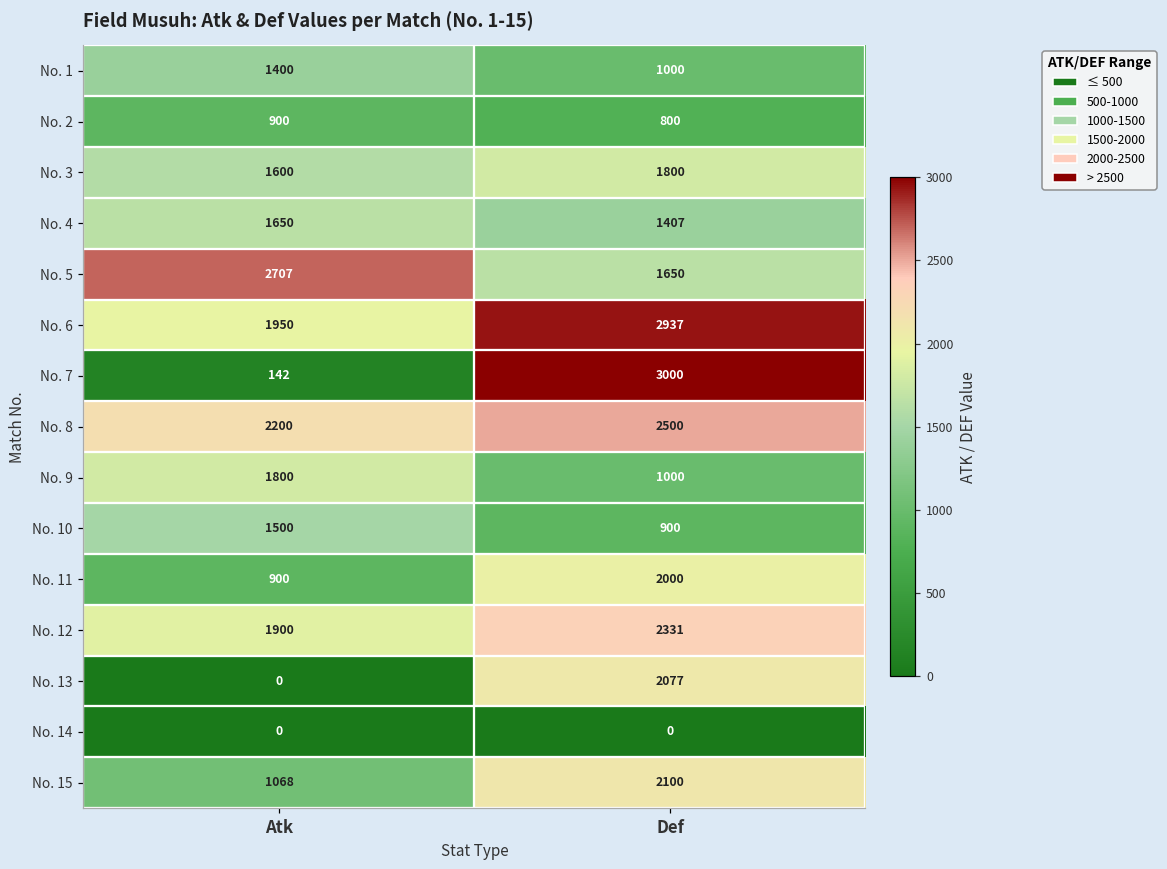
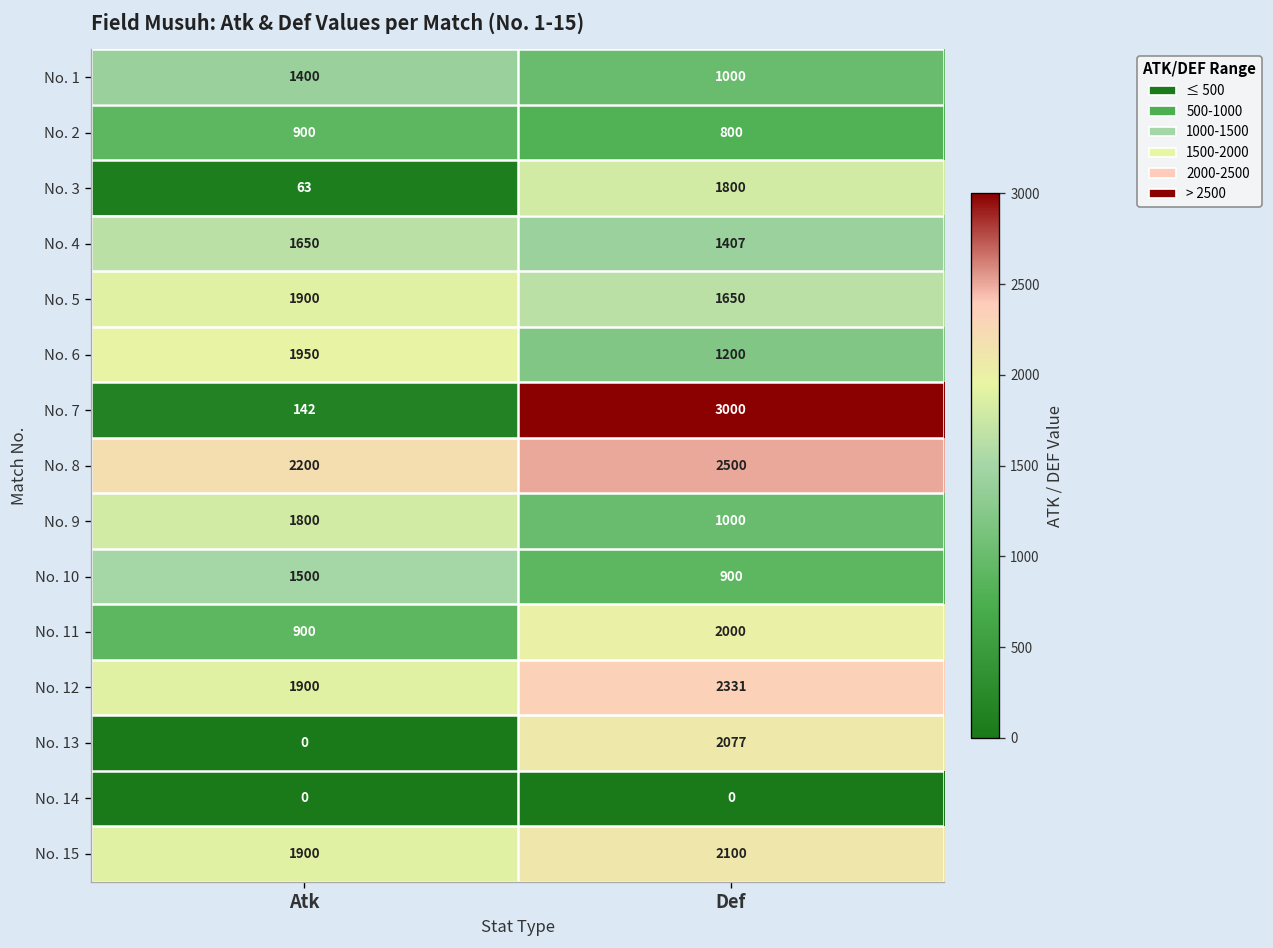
  {
    "No. 1": {
      "Atk": 1400,
      "Def": 1000
    },
    "No. 2": {
      "Atk": 900,
      "Def": 800
    },
    "No. 3": {
-     "Atk": 1600,
+     "Atk": 63,
      "Def": 1800
    },
    "No. 4": {
      "Atk": 1650,
      "Def": 1407
    },
    "No. 5": {
-     "Atk": 2707,
+     "Atk": 1900,
      "Def": 1650
    },
    "No. 6": {
      "Atk": 1950,
-     "Def": 2937
+     "Def": 1200
    },
    "No. 7": {
      "Atk": 142,
      "Def": 3000
    },
    "No. 8": {
      "Atk": 2200,
      "Def": 2500
    },
    "No. 9": {
      "Atk": 1800,
      "Def": 1000
    },
    "No. 10": {
      "Atk": 1500,
      "Def": 900
    },
    "No. 11": {
      "Atk": 900,
      "Def": 2000
    },
    "No. 12": {
      "Atk": 1900,
      "Def": 2331
    },
    "No. 13": {
      "Atk": 0,
      "Def": 2077
    },
    "No. 14": {
      "Atk": 0,
      "Def": 0
    },
    "No. 15": {
-     "Atk": 1068,
+     "Atk": 1900,
      "Def": 2100
    }
  }
